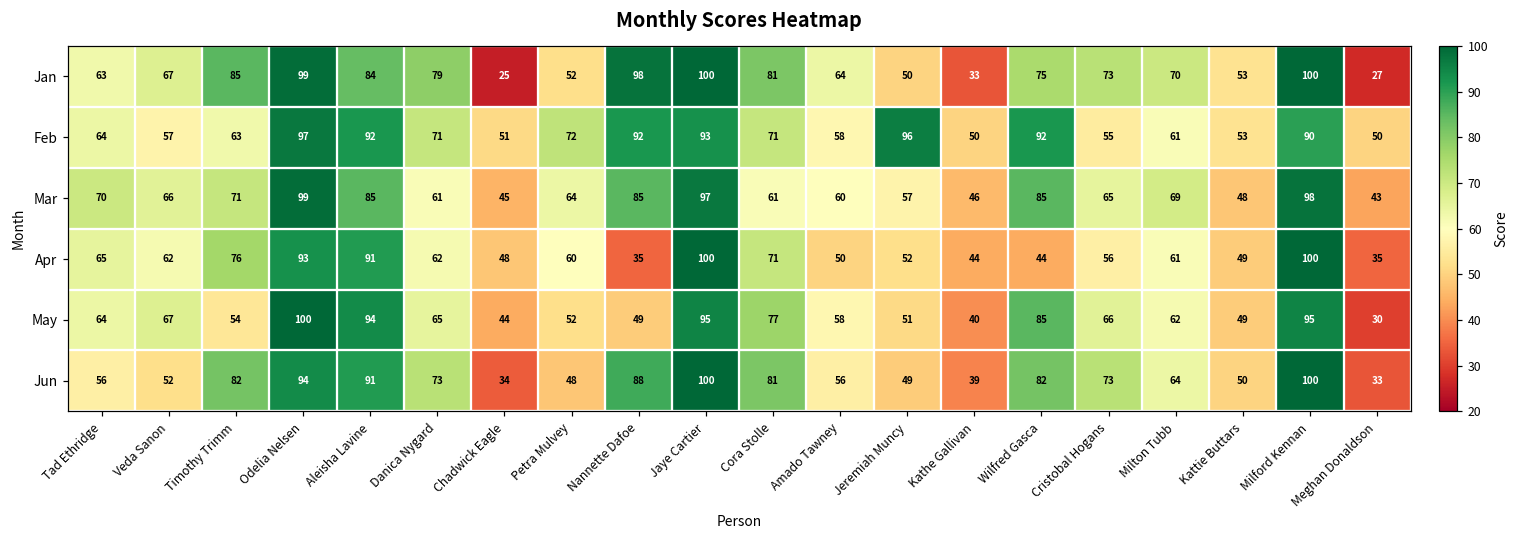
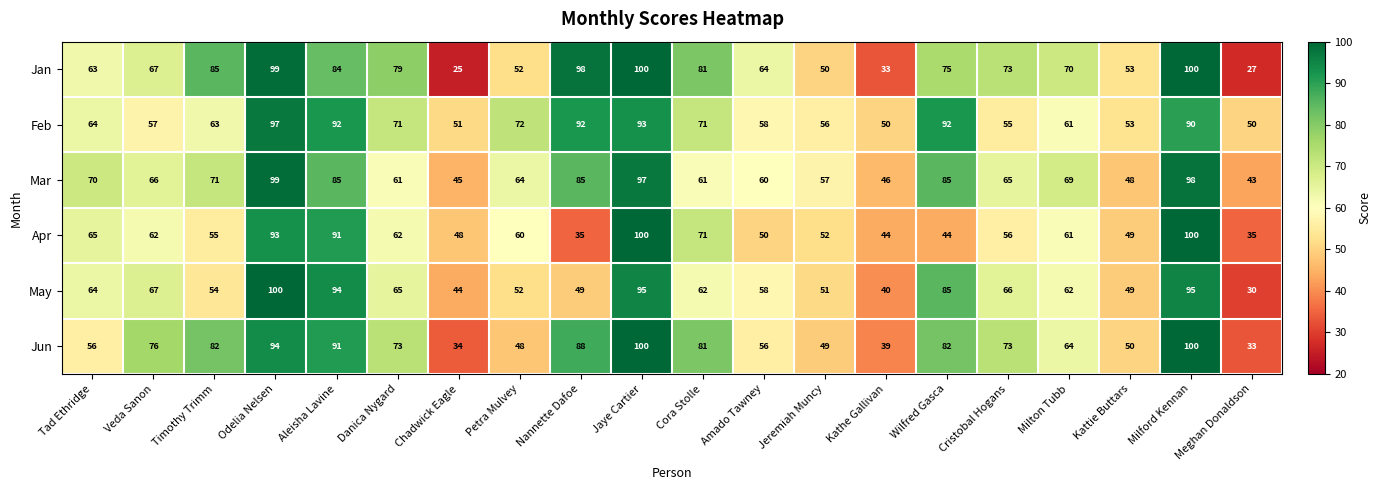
  {
    "Jan": {
      "Tad Ethridge": 63,
      "Veda Sanon": 67,
      "Timothy Trimm": 85,
      "Odelia Nelsen": 99,
      "Aleisha Lavine": 84,
      "Danica Nygard": 79,
      "Chadwick Eagle": 25,
      "Petra Mulvey": 52,
      "Nannette Dafoe": 98,
      "Jaye Cartier": 100,
      "Cora Stolle": 81,
      "Amado Tawney": 64,
      "Jeremiah Muncy": 50,
      "Kathe Gallivan": 33,
      "Wilfred Gasca": 75,
      "Cristobal Hogans": 73,
      "Milton Tubb": 70,
      "Kattie Buttars": 53,
      "Milford Kennan": 100,
      "Meghan Donaldson": 27
    },
    "Feb": {
      "Tad Ethridge": 64,
      "Veda Sanon": 57,
      "Timothy Trimm": 63,
      "Odelia Nelsen": 97,
      "Aleisha Lavine": 92,
      "Danica Nygard": 71,
      "Chadwick Eagle": 51,
      "Petra Mulvey": 72,
      "Nannette Dafoe": 92,
      "Jaye Cartier": 93,
      "Cora Stolle": 71,
      "Amado Tawney": 58,
-     "Jeremiah Muncy": 96,
+     "Jeremiah Muncy": 56,
      "Kathe Gallivan": 50,
      "Wilfred Gasca": 92,
      "Cristobal Hogans": 55,
      "Milton Tubb": 61,
      "Kattie Buttars": 53,
      "Milford Kennan": 90,
      "Meghan Donaldson": 50
    },
    "Mar": {
      "Tad Ethridge": 70,
      "Veda Sanon": 66,
      "Timothy Trimm": 71,
      "Odelia Nelsen": 99,
      "Aleisha Lavine": 85,
      "Danica Nygard": 61,
      "Chadwick Eagle": 45,
      "Petra Mulvey": 64,
      "Nannette Dafoe": 85,
      "Jaye Cartier": 97,
      "Cora Stolle": 61,
      "Amado Tawney": 60,
      "Jeremiah Muncy": 57,
      "Kathe Gallivan": 46,
      "Wilfred Gasca": 85,
      "Cristobal Hogans": 65,
      "Milton Tubb": 69,
      "Kattie Buttars": 48,
      "Milford Kennan": 98,
      "Meghan Donaldson": 43
    },
    "Apr": {
      "Tad Ethridge": 65,
      "Veda Sanon": 62,
-     "Timothy Trimm": 76,
+     "Timothy Trimm": 55,
      "Odelia Nelsen": 93,
      "Aleisha Lavine": 91,
      "Danica Nygard": 62,
      "Chadwick Eagle": 48,
      "Petra Mulvey": 60,
      "Nannette Dafoe": 35,
      "Jaye Cartier": 100,
      "Cora Stolle": 71,
      "Amado Tawney": 50,
      "Jeremiah Muncy": 52,
      "Kathe Gallivan": 44,
      "Wilfred Gasca": 44,
      "Cristobal Hogans": 56,
      "Milton Tubb": 61,
      "Kattie Buttars": 49,
      "Milford Kennan": 100,
      "Meghan Donaldson": 35
    },
    "May": {
      "Tad Ethridge": 64,
      "Veda Sanon": 67,
      "Timothy Trimm": 54,
      "Odelia Nelsen": 100,
      "Aleisha Lavine": 94,
      "Danica Nygard": 65,
      "Chadwick Eagle": 44,
      "Petra Mulvey": 52,
      "Nannette Dafoe": 49,
      "Jaye Cartier": 95,
-     "Cora Stolle": 77,
+     "Cora Stolle": 62,
      "Amado Tawney": 58,
      "Jeremiah Muncy": 51,
      "Kathe Gallivan": 40,
      "Wilfred Gasca": 85,
      "Cristobal Hogans": 66,
      "Milton Tubb": 62,
      "Kattie Buttars": 49,
      "Milford Kennan": 95,
      "Meghan Donaldson": 30
    },
    "Jun": {
      "Tad Ethridge": 56,
-     "Veda Sanon": 52,
+     "Veda Sanon": 76,
      "Timothy Trimm": 82,
      "Odelia Nelsen": 94,
      "Aleisha Lavine": 91,
      "Danica Nygard": 73,
      "Chadwick Eagle": 34,
      "Petra Mulvey": 48,
      "Nannette Dafoe": 88,
      "Jaye Cartier": 100,
      "Cora Stolle": 81,
      "Amado Tawney": 56,
      "Jeremiah Muncy": 49,
      "Kathe Gallivan": 39,
      "Wilfred Gasca": 82,
      "Cristobal Hogans": 73,
      "Milton Tubb": 64,
      "Kattie Buttars": 50,
      "Milford Kennan": 100,
      "Meghan Donaldson": 33
    }
  }
